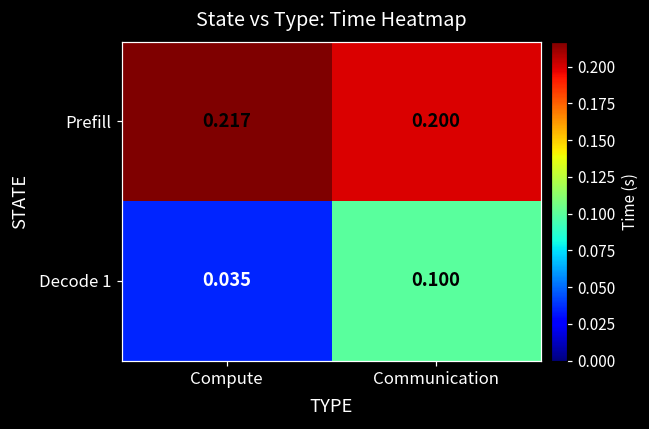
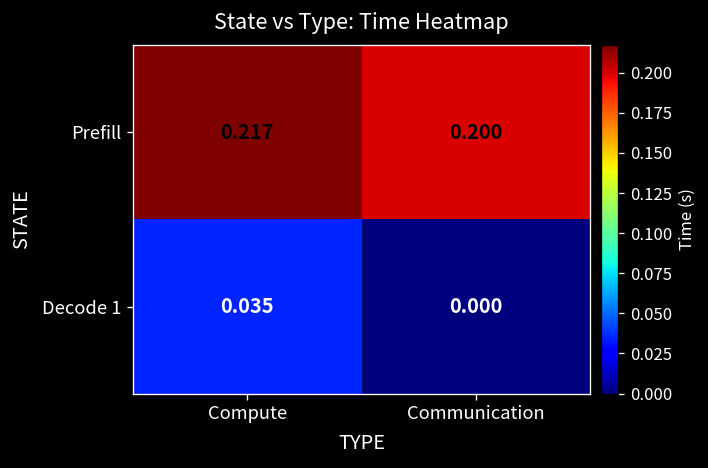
  {
    "Prefill": {
      "Compute": 0.217,
      "Communication": 0.200
    },
    "Decode 1": {
      "Compute": 0.035,
-     "Communication": 0.100
+     "Communication": 0.000
    }
  }
